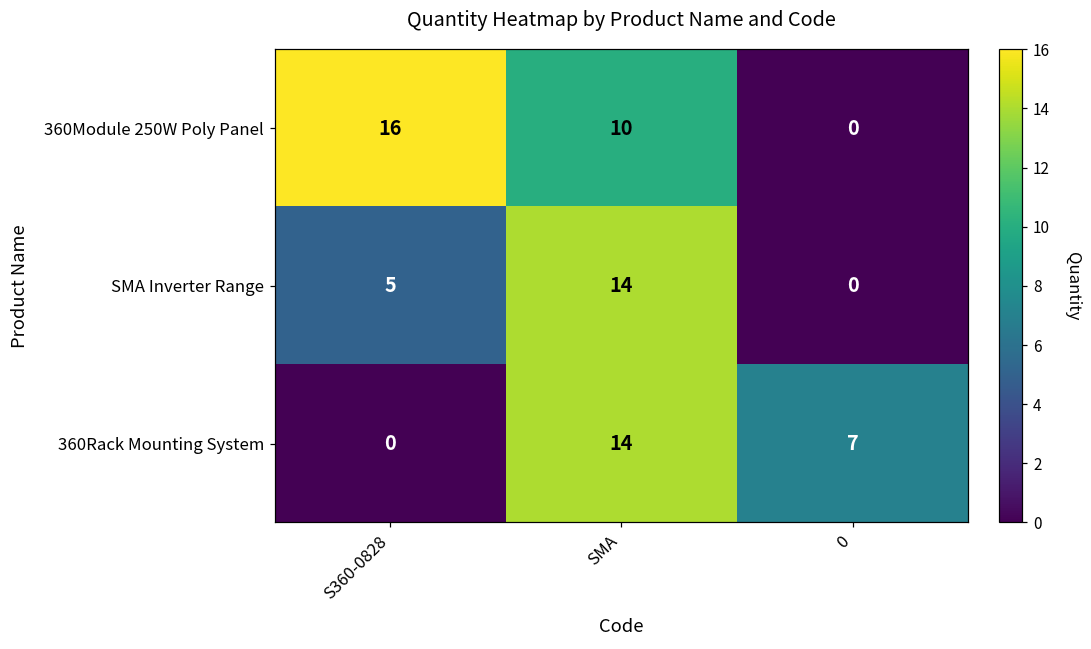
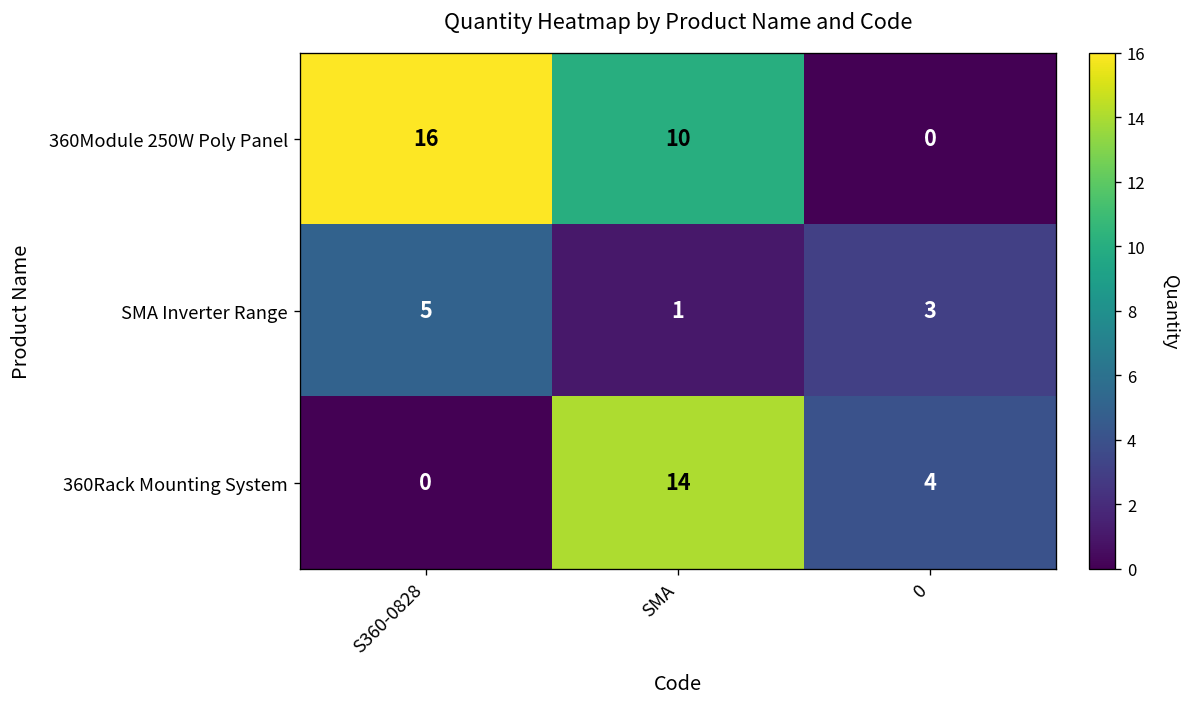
  {
    "360Module 250W Poly Panel": {
      "S360-0828": 16,
      "SMA": 10,
      "0": 0
    },
    "SMA Inverter Range": {
      "S360-0828": 5,
-     "SMA": 14,
-     "0": 0
+     "SMA": 1,
+     "0": 3
    },
    "360Rack Mounting System": {
      "S360-0828": 0,
      "SMA": 14,
-     "0": 7
+     "0": 4
    }
  }
